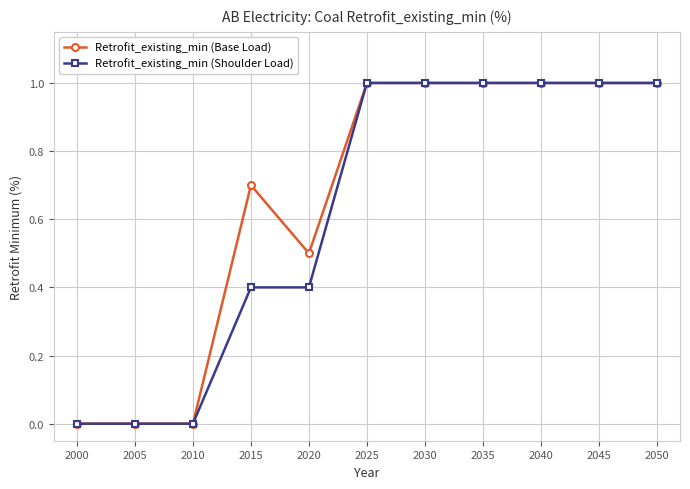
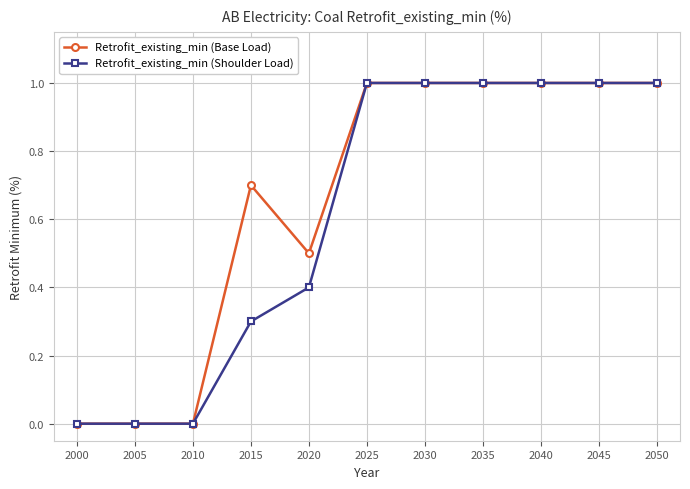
  {
    "Retrofit_existing_min (Base Load)": {
      "2015": 0.7,
      "2020": 0.5
    },
    "Retrofit_existing_min (Shoulder Load)": {
-     "2015": 0.4,
+     "2015": 0.3,
      "2020": 0.4
    }
  }
